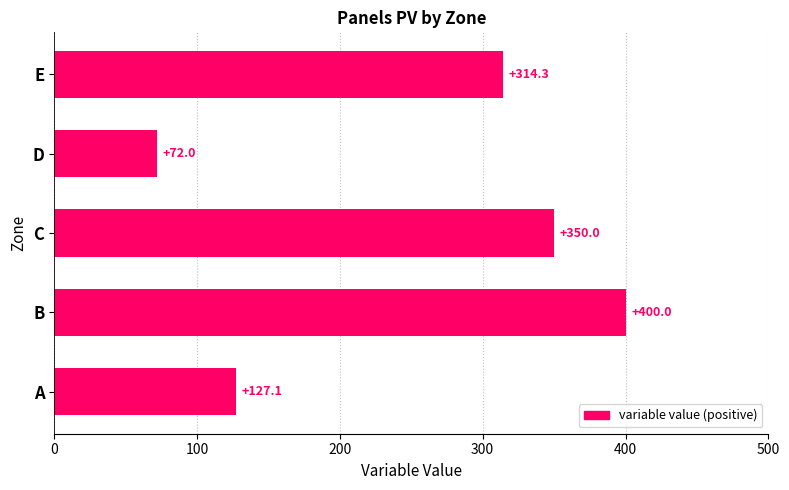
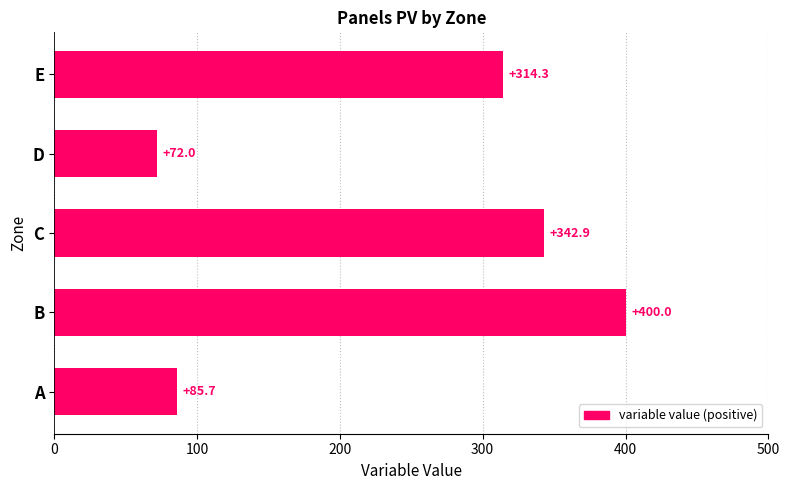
  {
    "E": "+314.3",
    "D": "+72.0",
-   "C": "+350.0",
+   "C": "+342.9",
    "B": "+400.0",
-   "A": "+127.1"
+   "A": "+85.7"
  }
